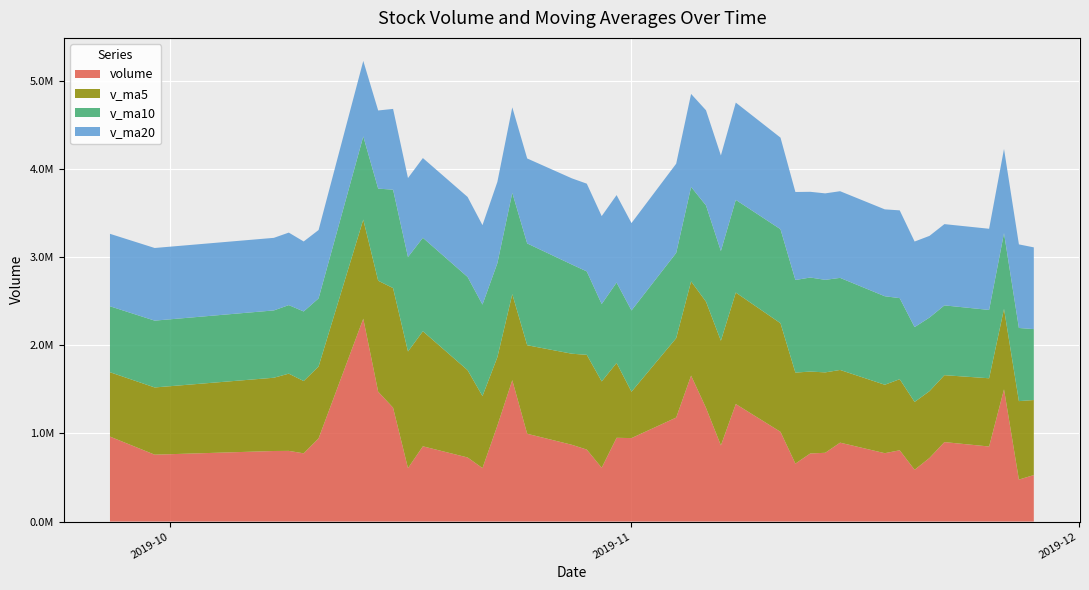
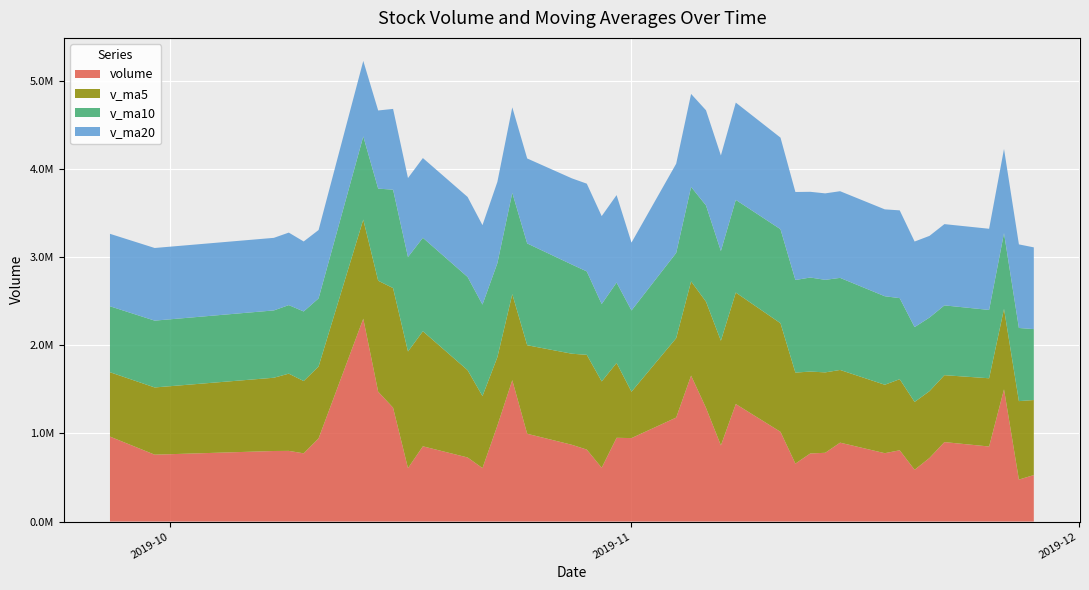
  {
    "volume": {
      "2019-11": 900000
    },
    "v_ma5": {
      "2019-11": 500000
    },
    "v_ma10": {
      "2019-11": 900000
    },
    "v_ma20": {
-     "2019-11": 1000000
+     "2019-11": 800000
    }
  }
